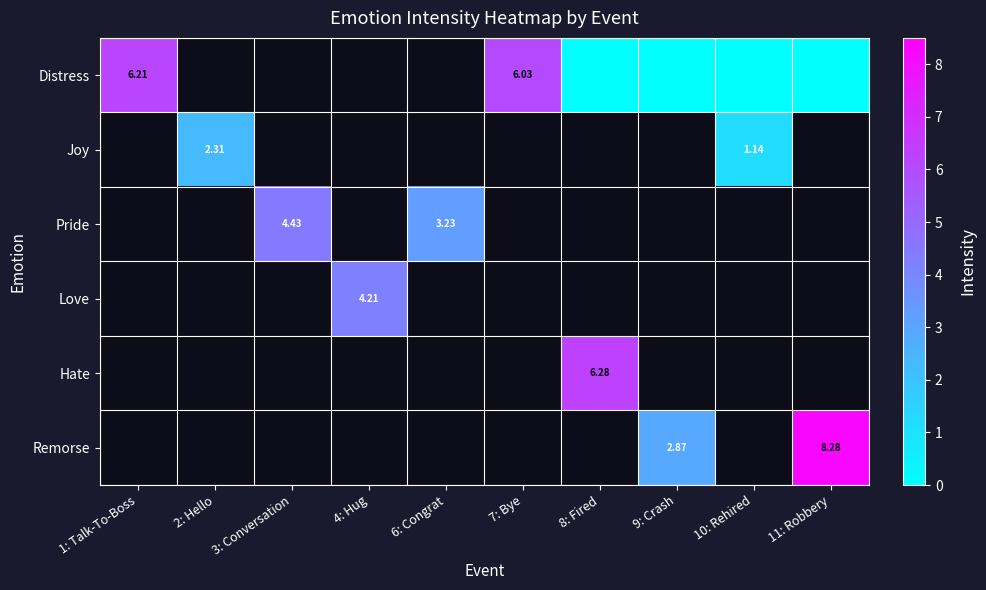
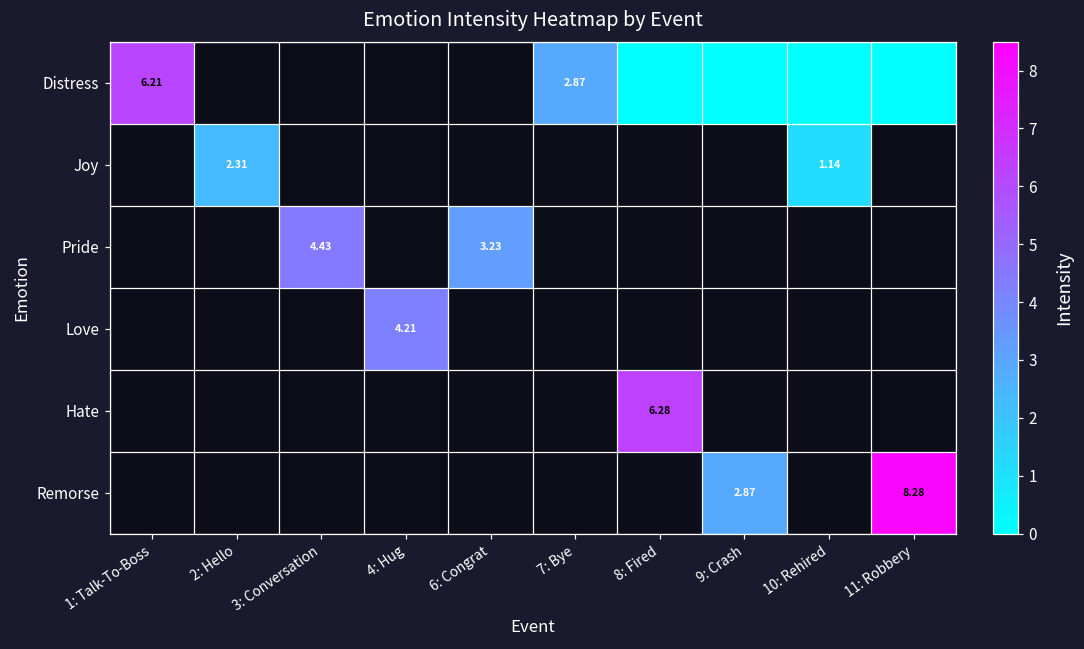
  {
    "Distress": {
      "1: Talk-To-Boss": 6.21,
-     "7: Bye": 6.03
+     "7: Bye": 2.87
    },
    "Joy": {
      "2: Hello": 2.31,
      "10: Rehired": 1.14
    },
    "Pride": {
      "3: Conversation": 4.43,
      "6: Congrat": 3.23
    },
    "Love": {
      "4: Hug": 4.21
    },
    "Hate": {
      "8: Fired": 6.28
    },
    "Remorse": {
      "9: Crash": 2.87,
      "11: Robbery": 8.28
    }
  }
